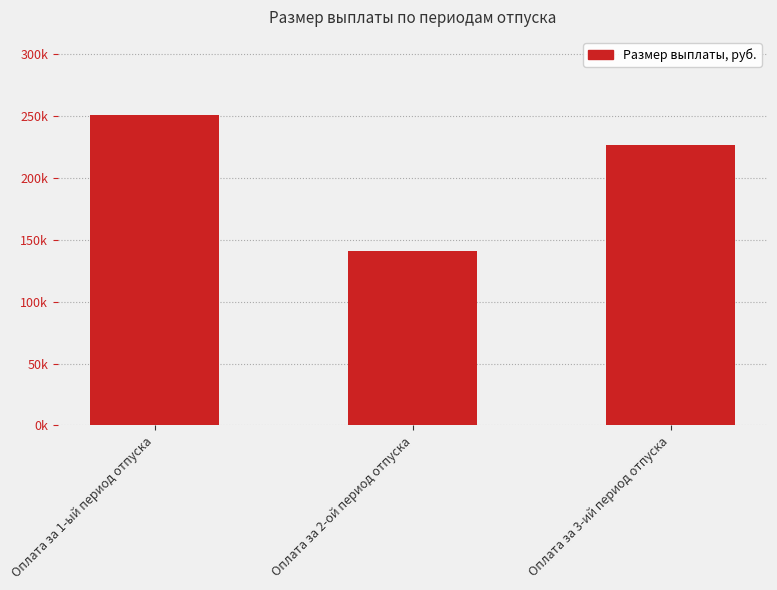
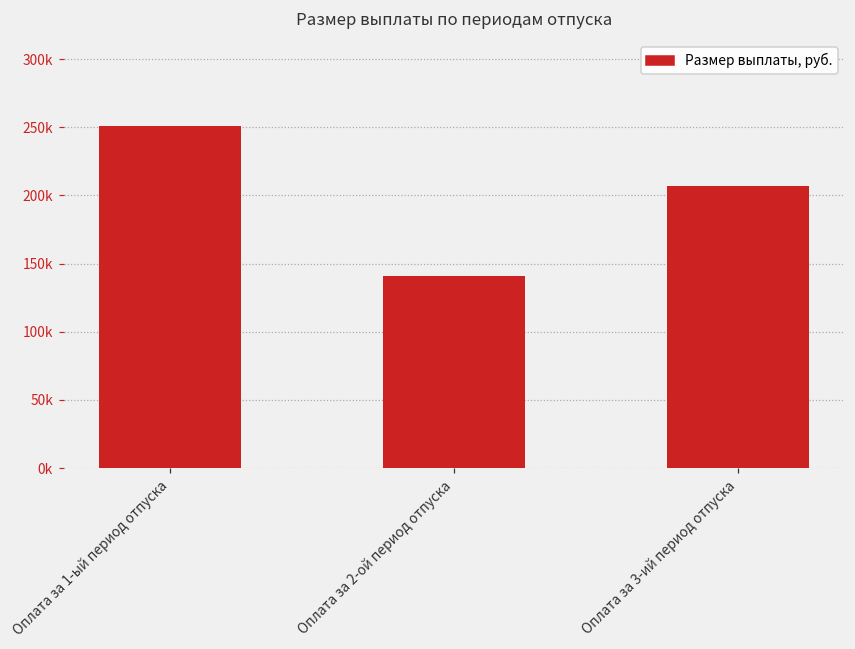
  {
    "Оплата за 1-ый период отпуска": 251000,
    "Оплата за 2-ой период отпуска": 141000,
-   "Оплата за 3-ий период отпуска": 226000
+   "Оплата за 3-ий период отпуска": 207000
  }
